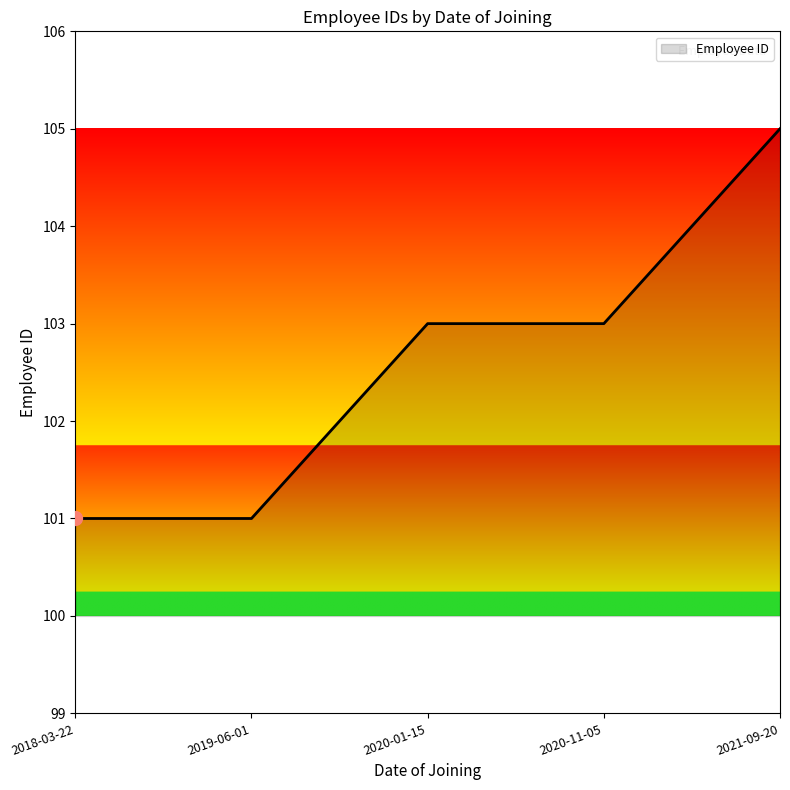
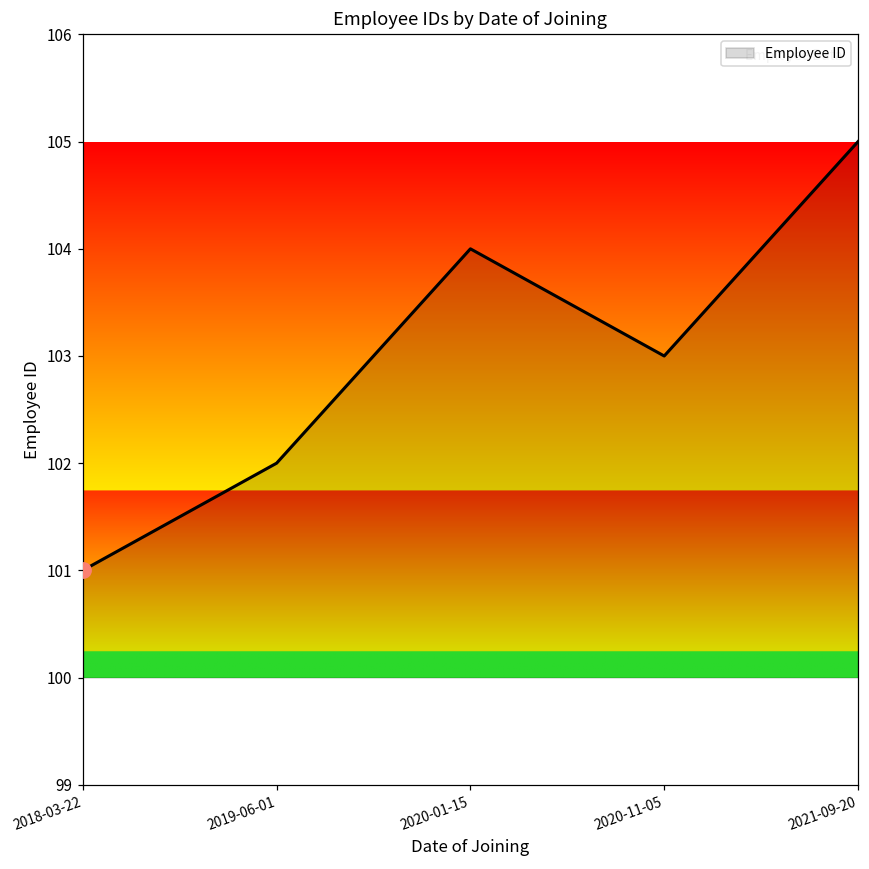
  {
    "Employee ID": {
-     "2019-06-01": 101,
-     "2020-01-15": 103,
+     "2019-06-01": 102,
+     "2020-01-15": 104,
      "2020-11-05": 103,
      "2021-09-20": 105
    }
  }
